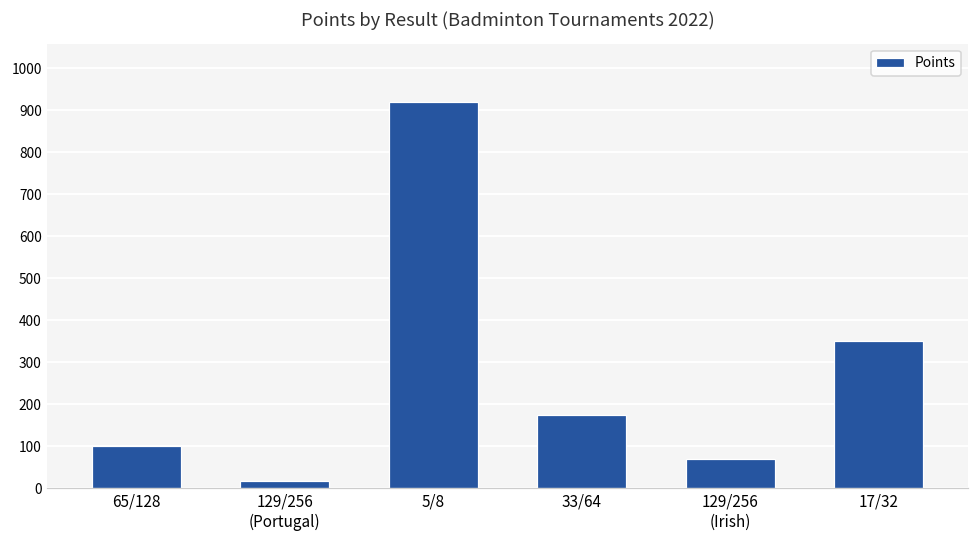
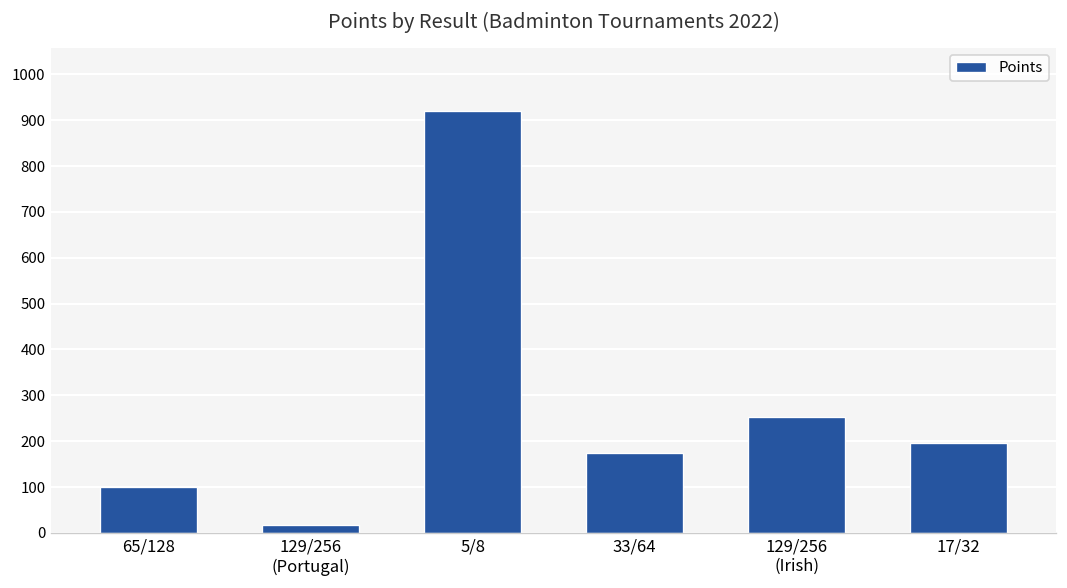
  {
    "65/128": 100,
    "129/256 (Portugal)": 20,
    "5/8": 920,
    "33/64": 180,
-   "129/256 (Irish)": 70,
-   "17/32": 350
+   "129/256 (Irish)": 250,
+   "17/32": 200
  }
